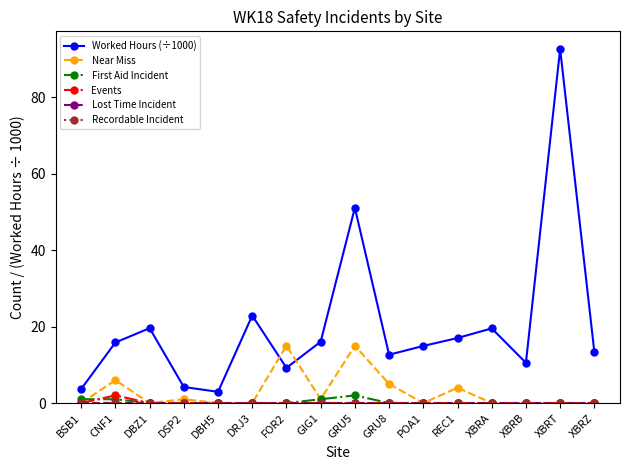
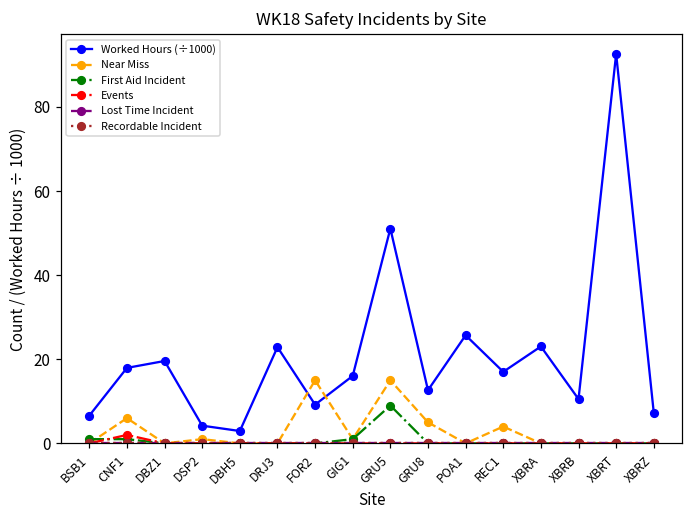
  {
    "Worked Hours (÷1000)": {
-     "BSB1": 4,
-     "CNF1": 16,
+     "BSB1": 7,
+     "CNF1": 18,
      "DBZ1": 20,
      "DSP2": 4,
      "DBH5": 3,
      "DRJ3": 23,
      "FOR2": 9,
      "GIG1": 16,
      "GRU5": 51,
      "GRU8": 13,
-     "POA1": 15,
+     "POA1": 26,
      "REC1": 17,
-     "XBRA": 20,
+     "XBRA": 23,
      "XBRB": 11,
      "XBRT": 93,
-     "XBRZ": 13
+     "XBRZ": 7
    },
    "Near Miss": {
      "CNF1": 6,
      "DSP2": 1,
      "FOR2": 15,
      "GRU5": 15,
      "GRU8": 5,
      "REC1": 4
    },
    "First Aid Incident": {
      "BSB1": 1,
      "CNF1": 1,
-     "GRU5": 2
+     "GRU5": 9
    },
    "Events": {
      "CNF1": 2
    },
    "Recordable Incident": {
      "CNF1": 0
    }
  }
